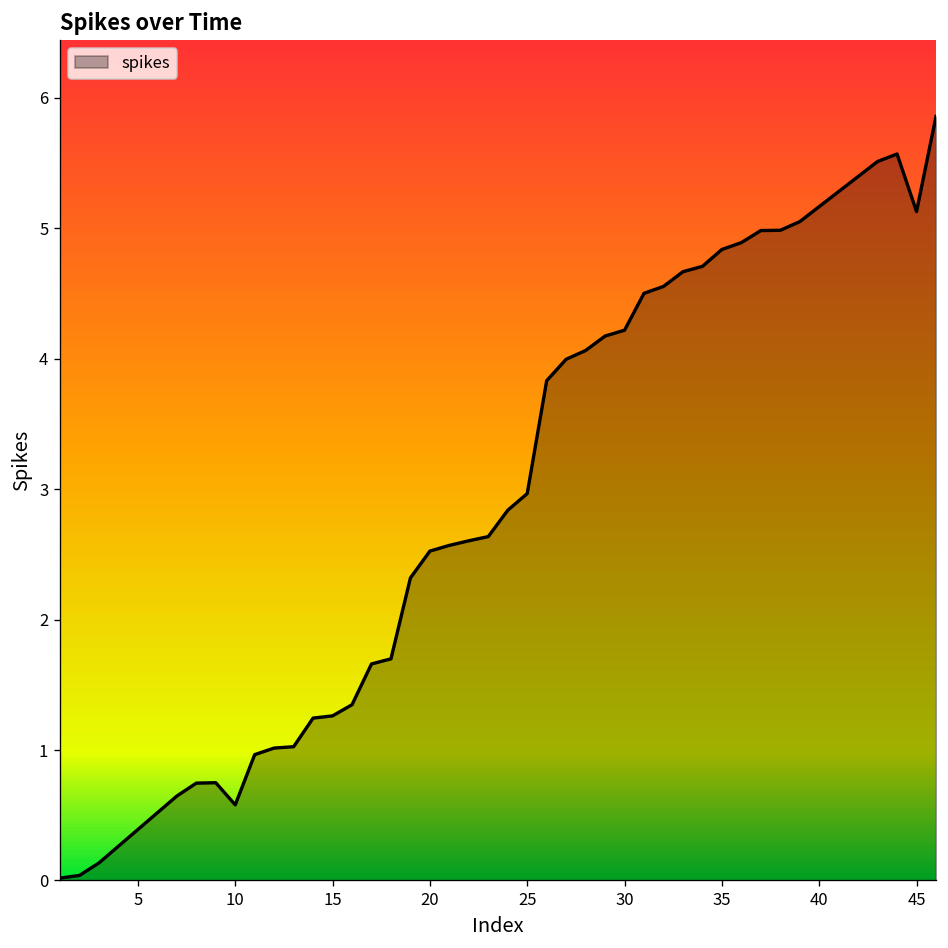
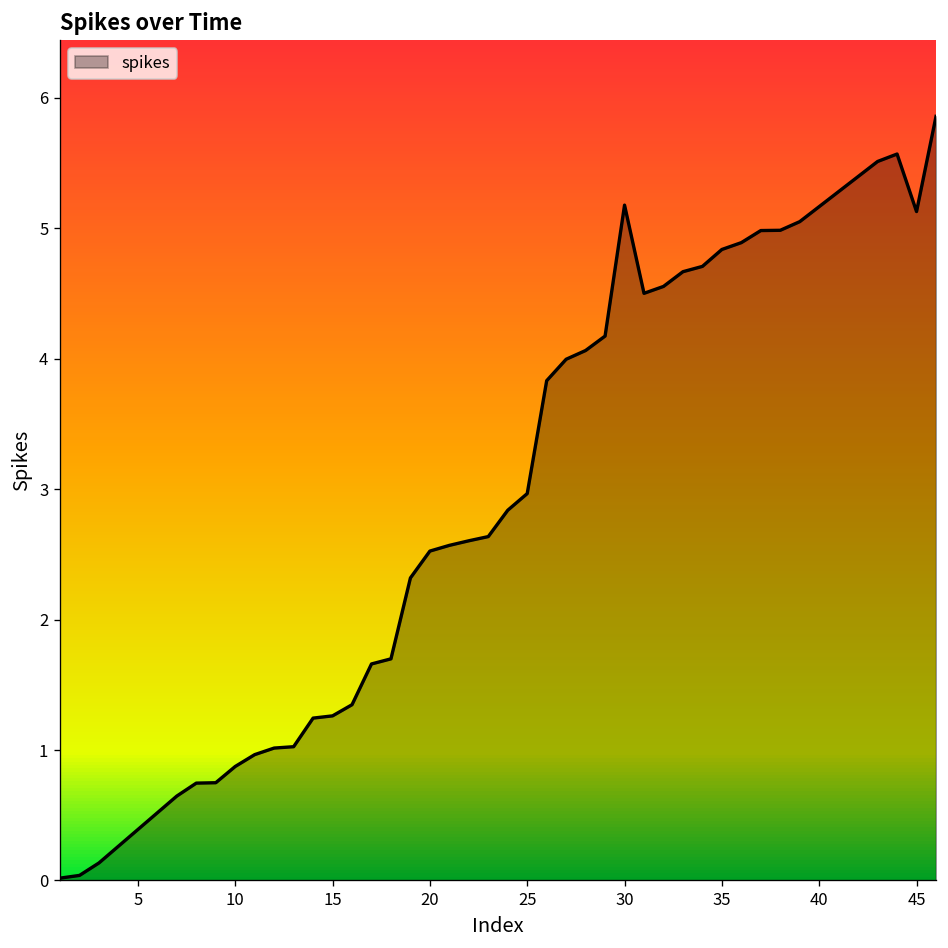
  {
-   "10": 0.58,
+   "10": 0.87,
    "15": 1.26,
    "20": 2.53,
    "25": 2.97,
-   "30": 4.22,
+   "30": 5.18,
    "35": 4.84,
    "45": 5.13
  }
